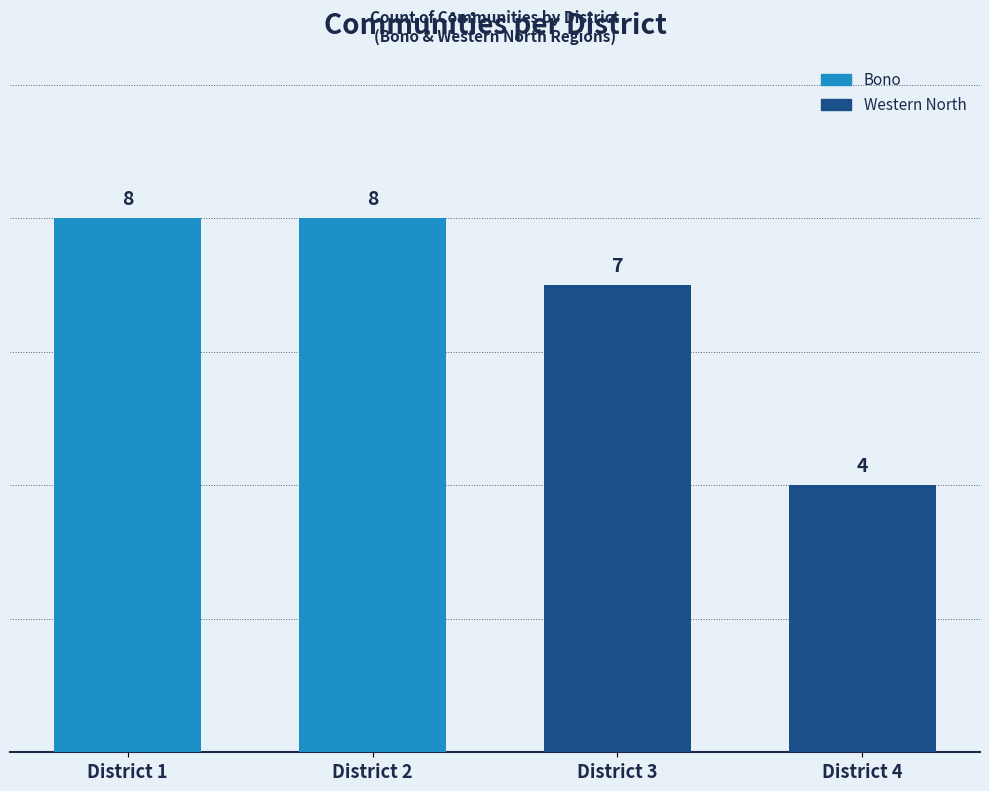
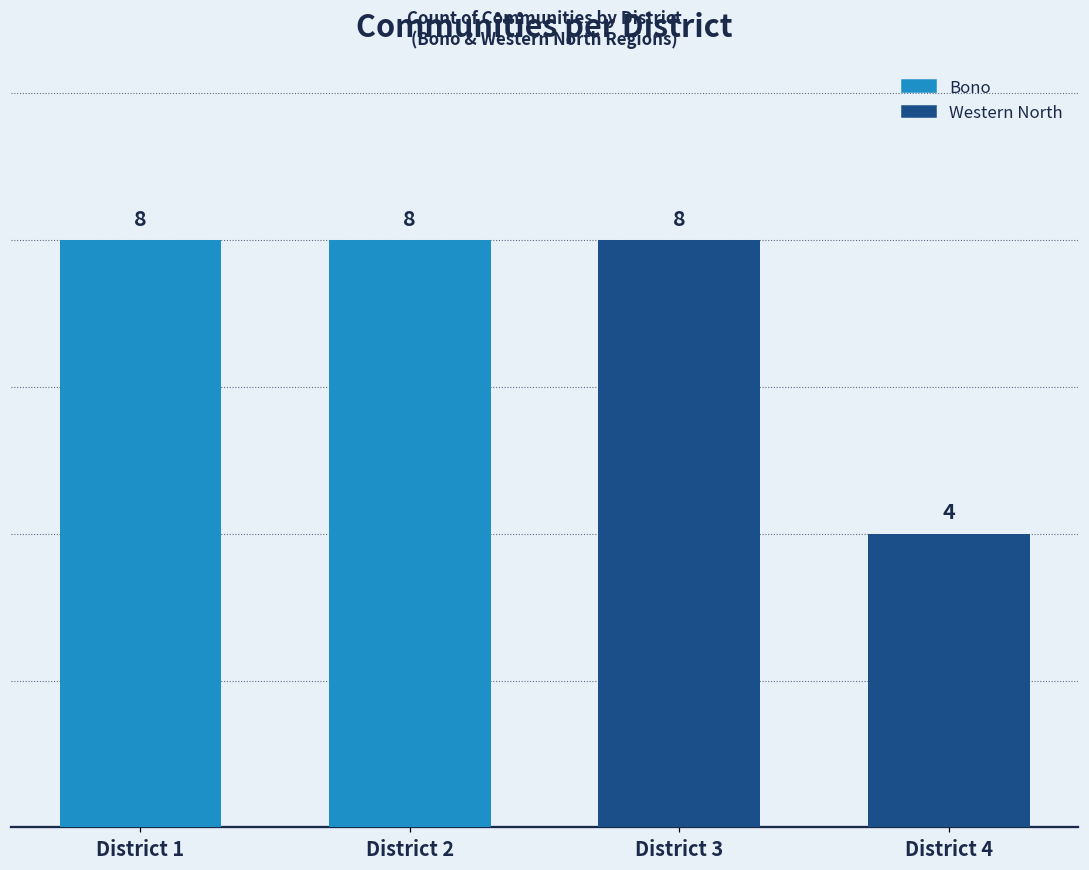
  {
    "District 1": 8,
    "District 2": 8,
-   "District 3": 7,
+   "District 3": 8,
    "District 4": 4
  }
